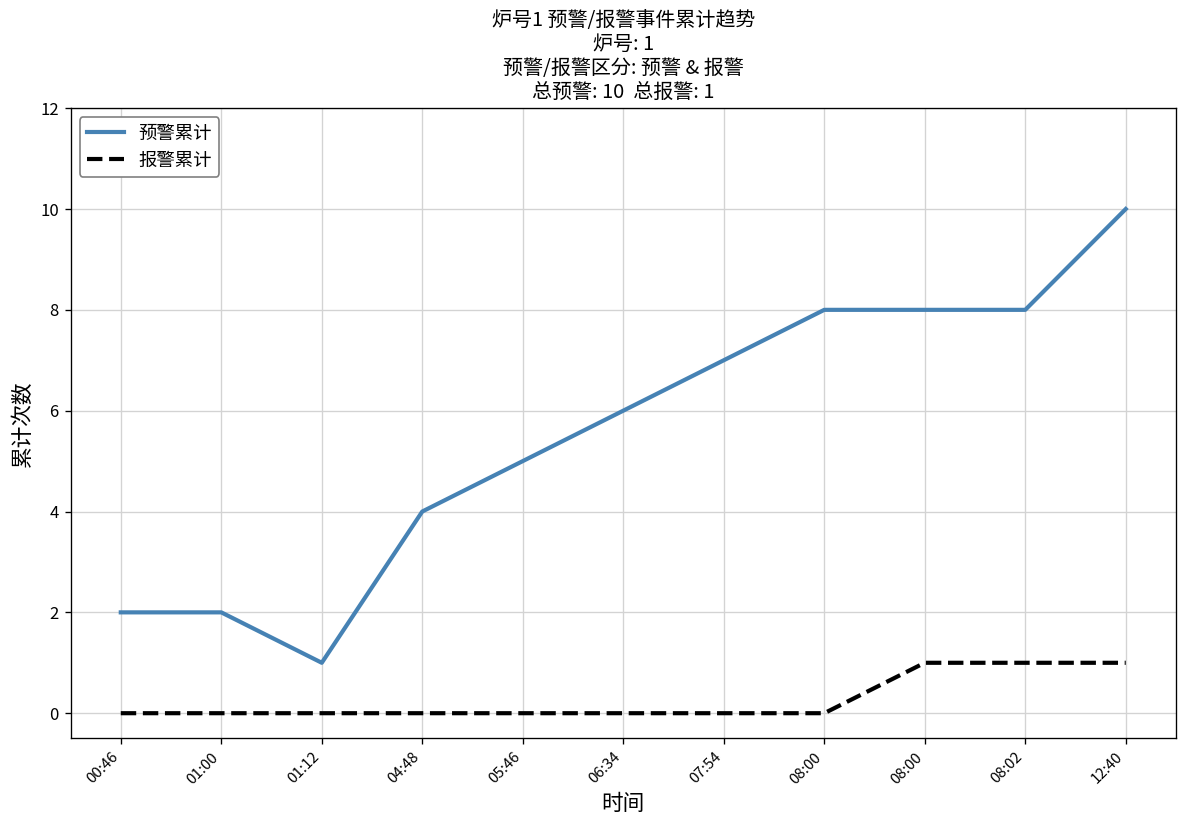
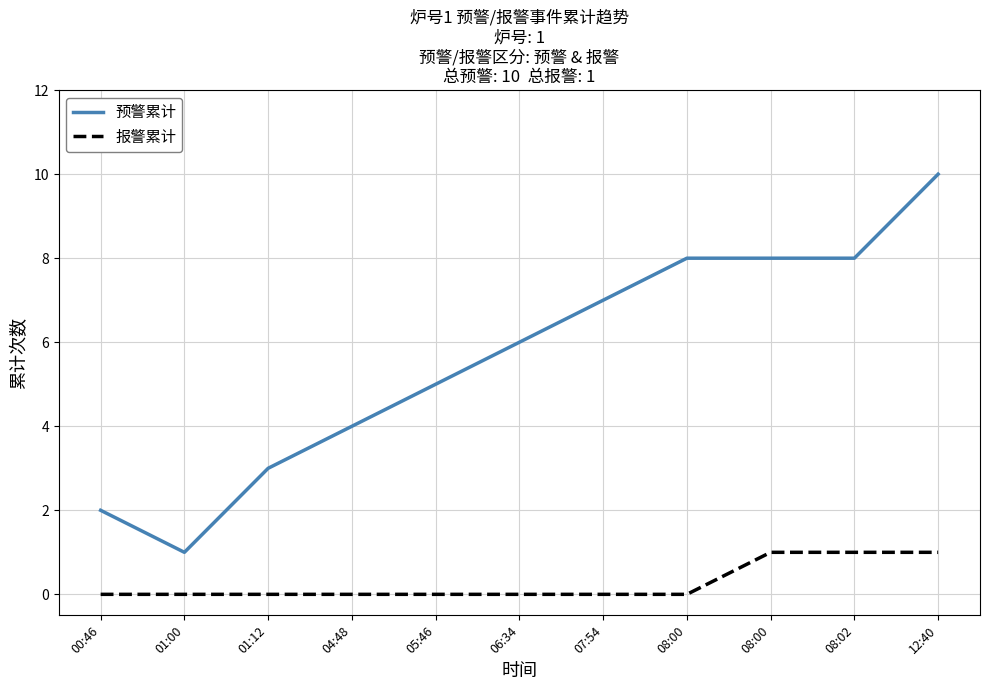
  {
    "预警累计": {
      "00:46": 2,
-     "01:00": 2,
-     "01:12": 1,
+     "01:00": 1,
+     "01:12": 3,
      "04:48": 4,
      "05:46": 5,
      "06:34": 6,
      "07:54": 7,
      "08:02": 8,
      "12:40": 10
    },
    "报警累计": {
      "00:46": 0,
      "01:00": 0,
      "01:12": 0,
      "04:48": 0,
      "05:46": 0,
      "06:34": 0,
      "07:54": 0,
      "08:02": 1,
      "12:40": 1
    }
  }
